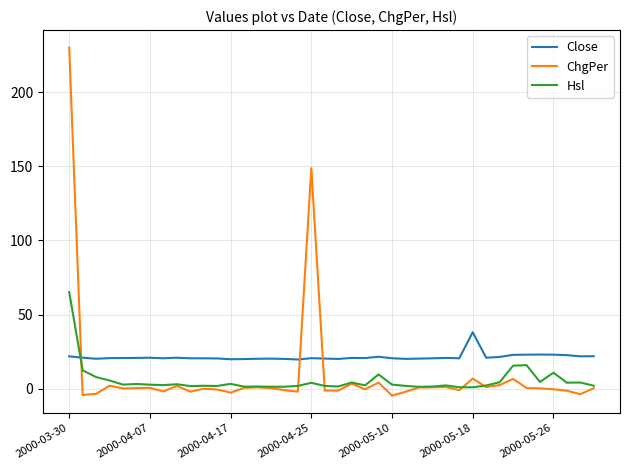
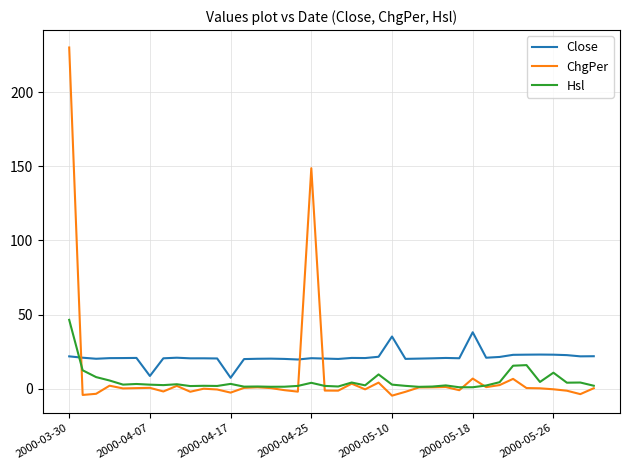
  {
    "Close": {
      "2000-03-30": 22,
-     "2000-04-07": 21,
-     "2000-04-17": 20,
+     "2000-04-07": 9,
+     "2000-04-17": 7,
      "2000-04-25": 21,
-     "2000-05-10": 21,
+     "2000-05-10": 35,
      "2000-05-18": 38,
      "2000-05-26": 23
    },
    "ChgPer": {
      "2000-03-30": 230,
      "2000-04-07": 1,
      "2000-04-17": -3,
      "2000-04-25": 149,
      "2000-05-10": -5,
      "2000-05-18": 7,
      "2000-05-26": 0
    },
    "Hsl": {
-     "2000-03-30": 65,
+     "2000-03-30": 46,
      "2000-04-07": 3,
      "2000-04-17": 3,
      "2000-04-25": 4,
      "2000-05-10": 3,
      "2000-05-18": 1,
      "2000-05-26": 11
    }
  }
